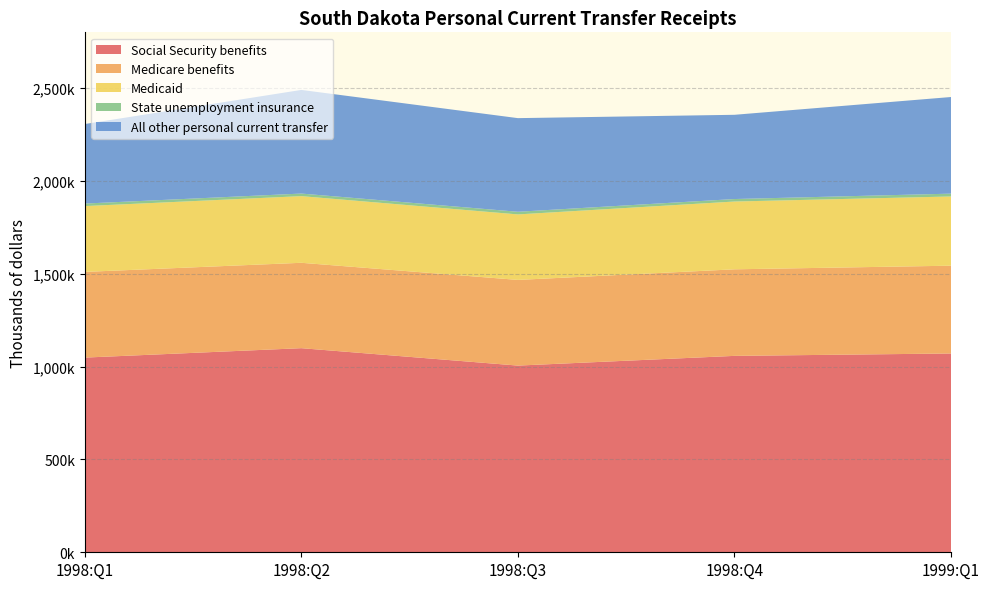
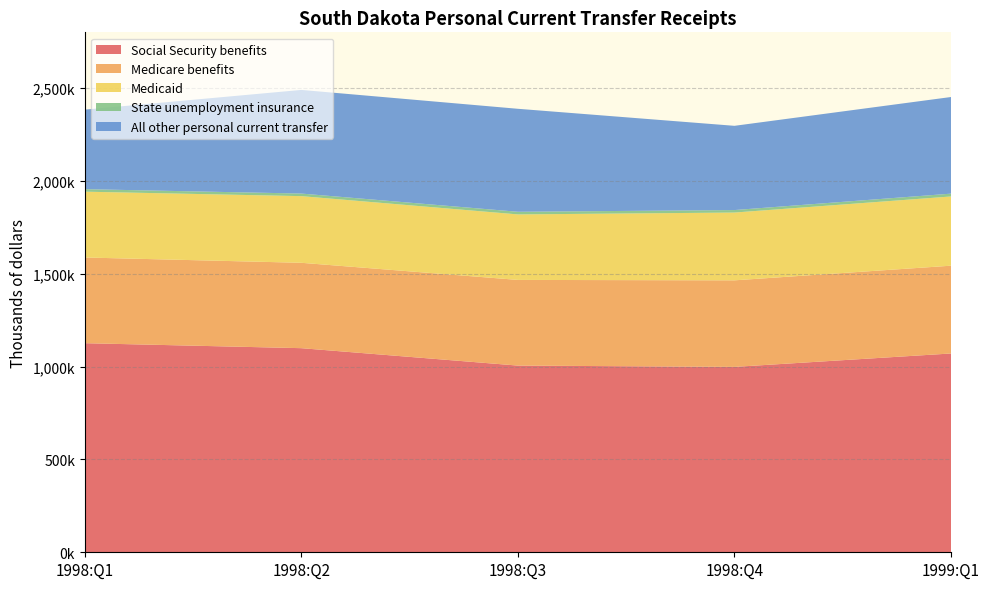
  {
    "Social Security benefits": {
-     "1998:Q1": "1,050,000",
+     "1998:Q1": "1,130,000",
      "1998:Q2": "1,100,000",
      "1998:Q3": "1,010,000",
-     "1998:Q4": "1,060,000",
+     "1998:Q4": "1,000,000",
      "1999:Q1": "1,070,000"
    },
    "State unemployment insurance": {
      "1998:Q3": "10,000",
      "1999:Q1": "20,000"
    },
    "All other personal current transfer": {
      "1998:Q1": "430,000",
-     "1998:Q3": "500,000",
+     "1998:Q3": "550,000",
      "1998:Q4": "450,000",
      "1999:Q1": "520,000"
    }
  }
